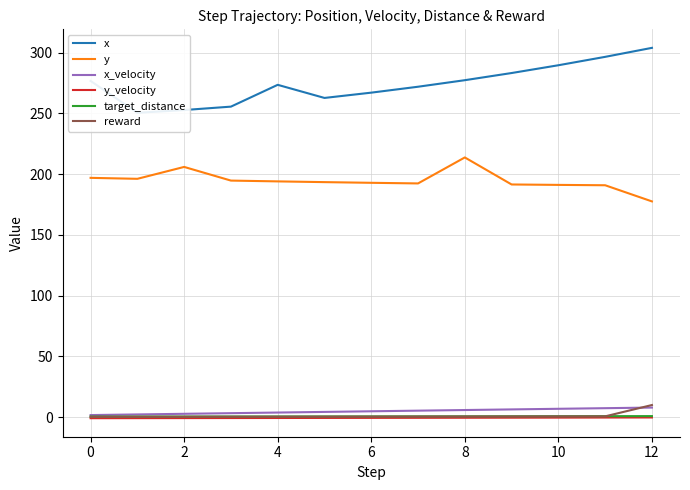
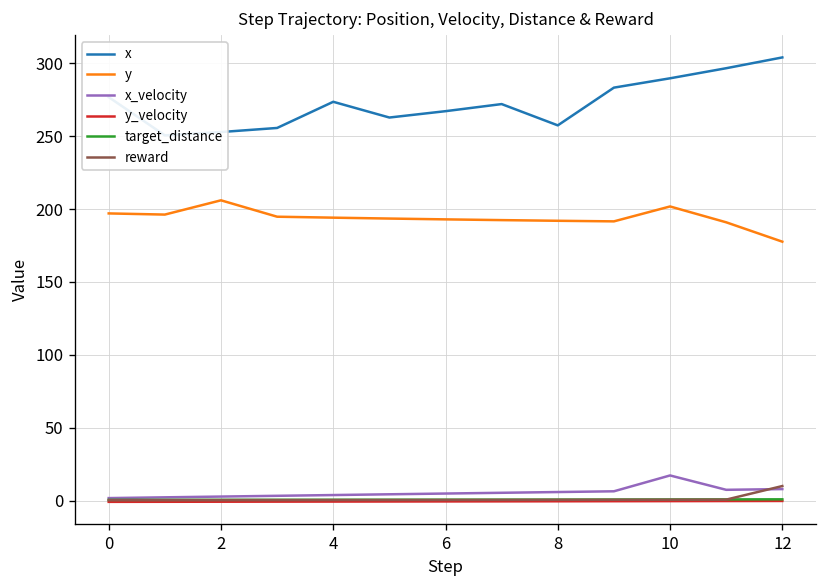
  {
    "x": {
      "4": 274,
      "6": 267,
-     "8": 277,
+     "8": 257,
      "10": 290,
      "12": 304
    },
    "y": {
      "0": 197,
      "2": 206,
      "4": 194,
      "6": 193,
-     "8": 214,
-     "10": 191,
+     "8": 192,
+     "10": 202,
      "12": 178
    },
    "x_velocity": {
      "2": 3,
      "4": 4,
      "6": 5,
      "8": 6,
-     "10": 7,
+     "10": 17,
      "12": 8
    },
    "reward": {
      "12": 10
    }
  }
